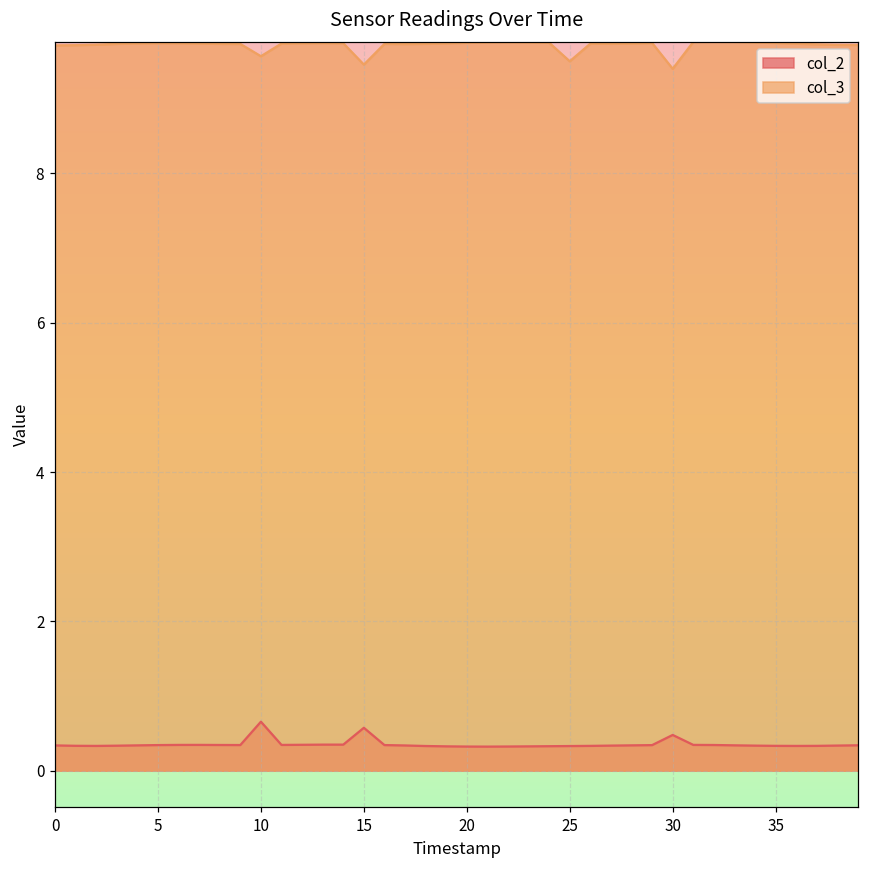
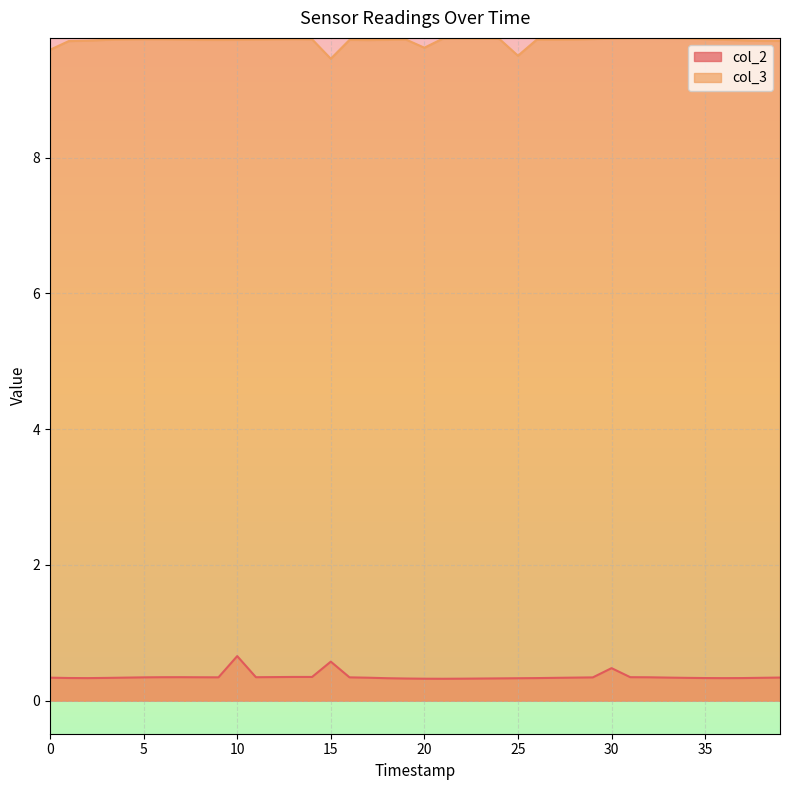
  {
    "col_2": {
      "0": 0.3,
      "5": 0.3,
      "10": 0.7,
      "15": 0.6,
      "20": 0.3,
      "25": 0.3,
      "30": 0.5,
      "35": 0.3
    },
    "col_3": {
-     "0": 9.7,
+     "0": 9.6,
      "5": 9.7,
-     "10": 9.6,
+     "10": 9.7,
      "15": 9.5,
-     "20": 9.7,
+     "20": 9.6,
      "25": 9.5,
-     "30": 9.4,
+     "30": 9.8,
      "35": 9.7
    }
  }
